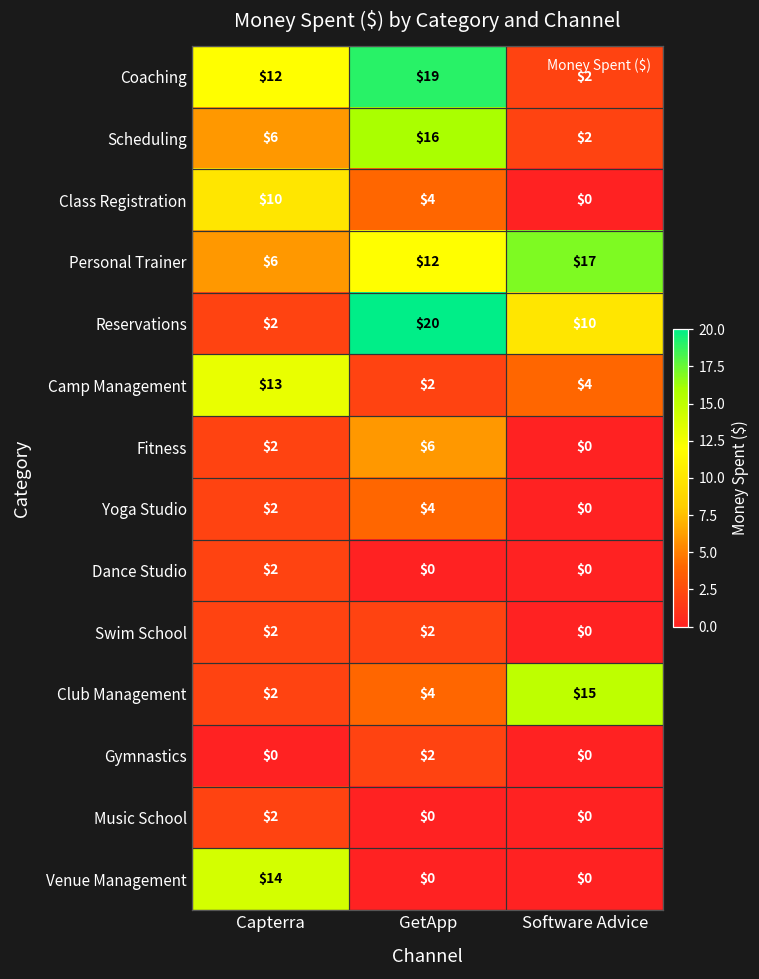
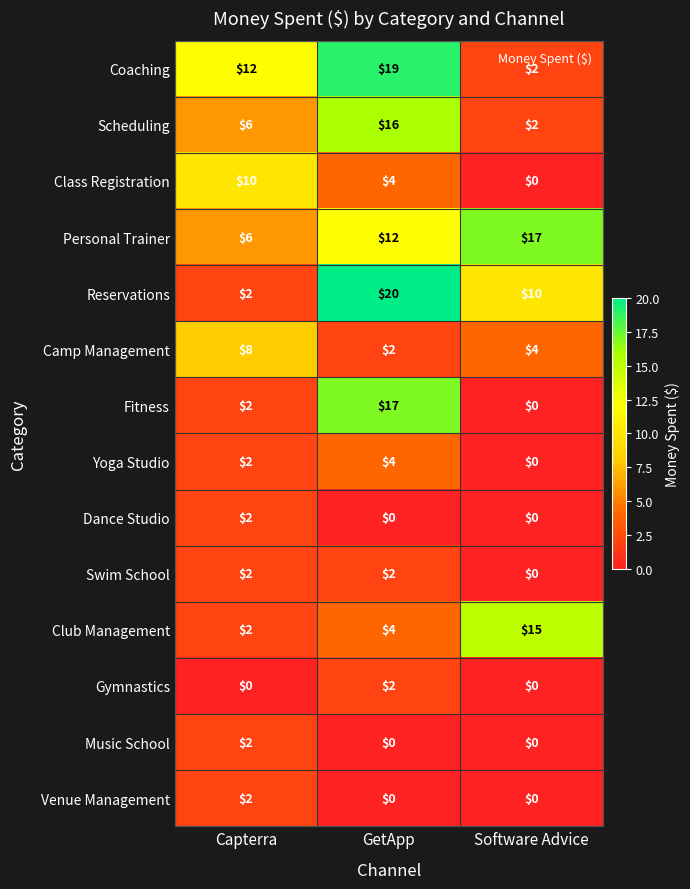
  {
    "Coaching": {
      "Capterra": "$12",
      "GetApp": "$19"
    },
    "Scheduling": {
      "Capterra": "$6",
      "GetApp": "$16",
      "Software Advice": "$2"
    },
    "Class Registration": {
      "Capterra": "$10",
      "GetApp": "$4",
      "Software Advice": "$0"
    },
    "Personal Trainer": {
      "Capterra": "$6",
      "GetApp": "$12",
      "Software Advice": "$17"
    },
    "Reservations": {
      "Capterra": "$2",
      "GetApp": "$20",
      "Software Advice": "$10"
    },
    "Camp Management": {
-     "Capterra": "$13",
+     "Capterra": "$8",
      "GetApp": "$2",
      "Software Advice": "$4"
    },
    "Fitness": {
      "Capterra": "$2",
-     "GetApp": "$6",
+     "GetApp": "$17",
      "Software Advice": "$0"
    },
    "Yoga Studio": {
      "Capterra": "$2",
      "GetApp": "$4",
      "Software Advice": "$0"
    },
    "Dance Studio": {
      "Capterra": "$2",
      "GetApp": "$0",
      "Software Advice": "$0"
    },
    "Swim School": {
      "Capterra": "$2",
      "GetApp": "$2",
      "Software Advice": "$0"
    },
    "Club Management": {
      "Capterra": "$2",
      "GetApp": "$4",
      "Software Advice": "$15"
    },
    "Gymnastics": {
      "Capterra": "$0",
      "GetApp": "$2",
      "Software Advice": "$0"
    },
    "Music School": {
      "Capterra": "$2",
      "GetApp": "$0",
      "Software Advice": "$0"
    },
    "Venue Management": {
-     "Capterra": "$14",
+     "Capterra": "$2",
      "GetApp": "$0",
      "Software Advice": "$0"
    }
  }
